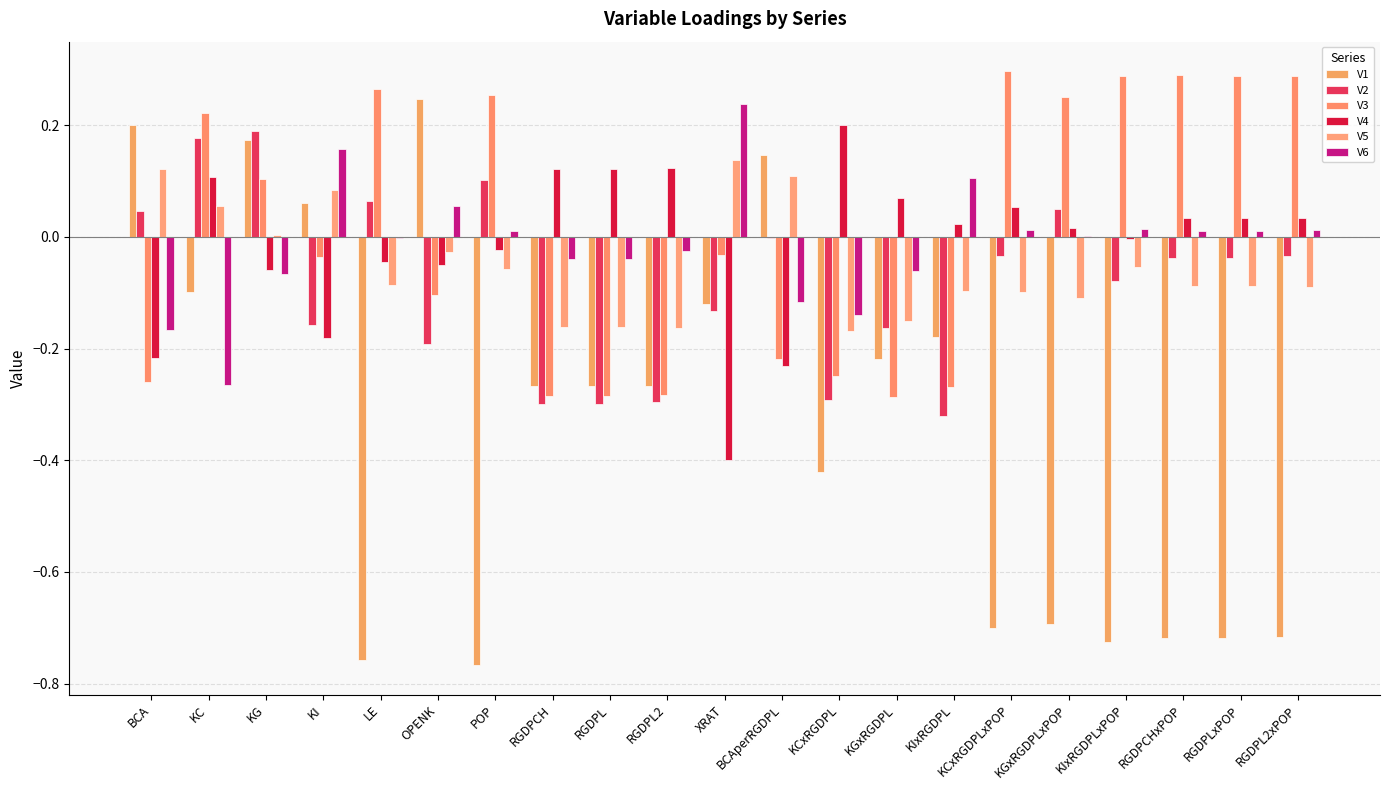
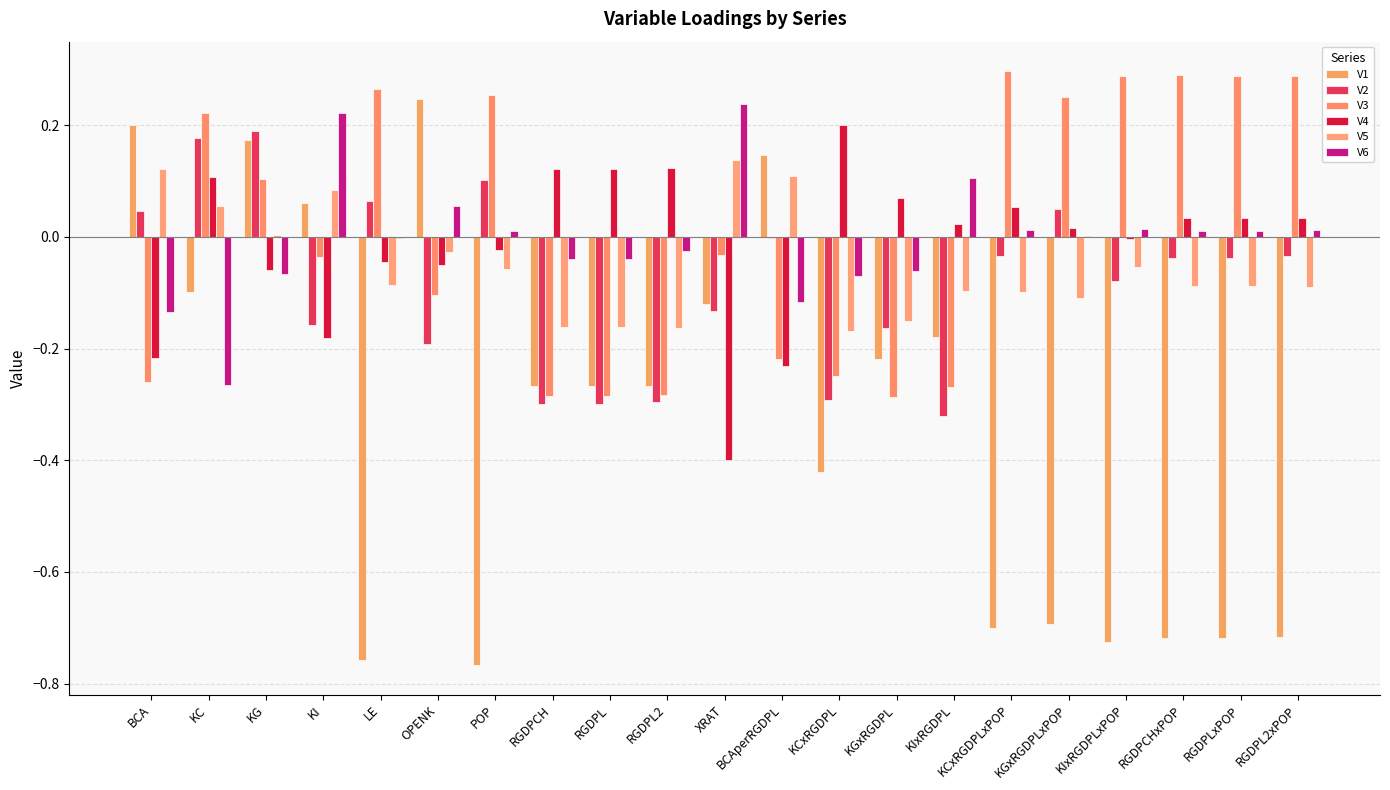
  {
    "V6": {
-     "BCA": -0.17,
+     "BCA": -0.13,
      "KC": -0.26,
      "KG": -0.07,
-     "KI": 0.16,
+     "KI": 0.22,
      "OPENK": 0.05,
      "POP": 0.01,
      "RGDPCH": -0.04,
      "RGDPL": -0.04,
      "RGDPL2": -0.03,
      "XRAT": 0.24,
      "BCAperRGDPL": -0.12,
-     "KCxRGDPL": -0.14,
+     "KCxRGDPL": -0.07,
      "KGxRGDPL": -0.06,
      "KIxRGDPL": 0.11,
      "KCxRGDPLxPOP": 0.01,
      "KIxRGDPLxPOP": 0.01,
      "RGDPCHxPOP": 0.01,
      "RGDPLxPOP": 0.01,
      "RGDPL2xPOP": 0.01
    }
  }
